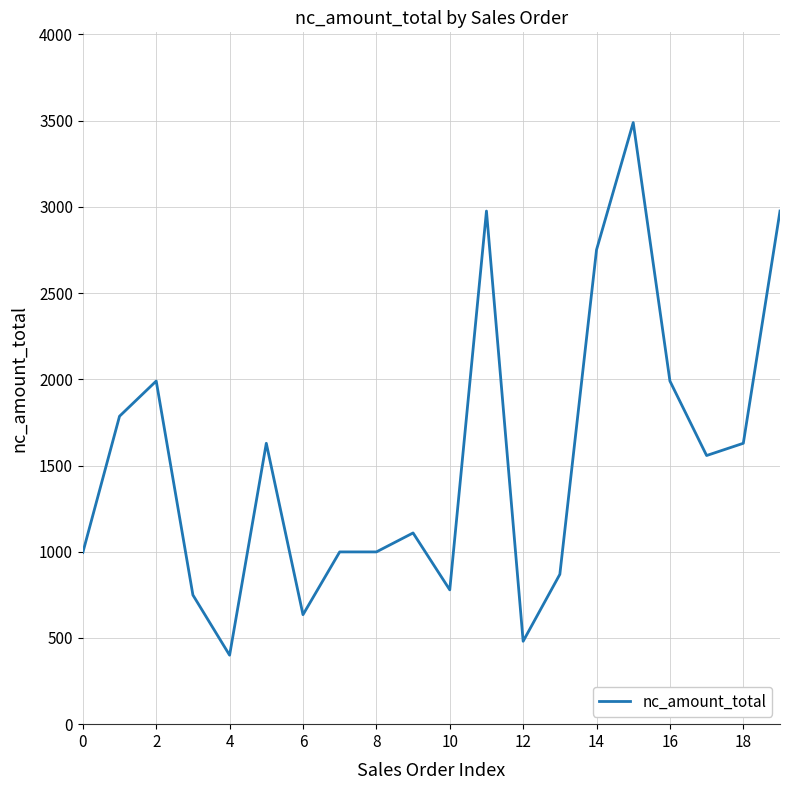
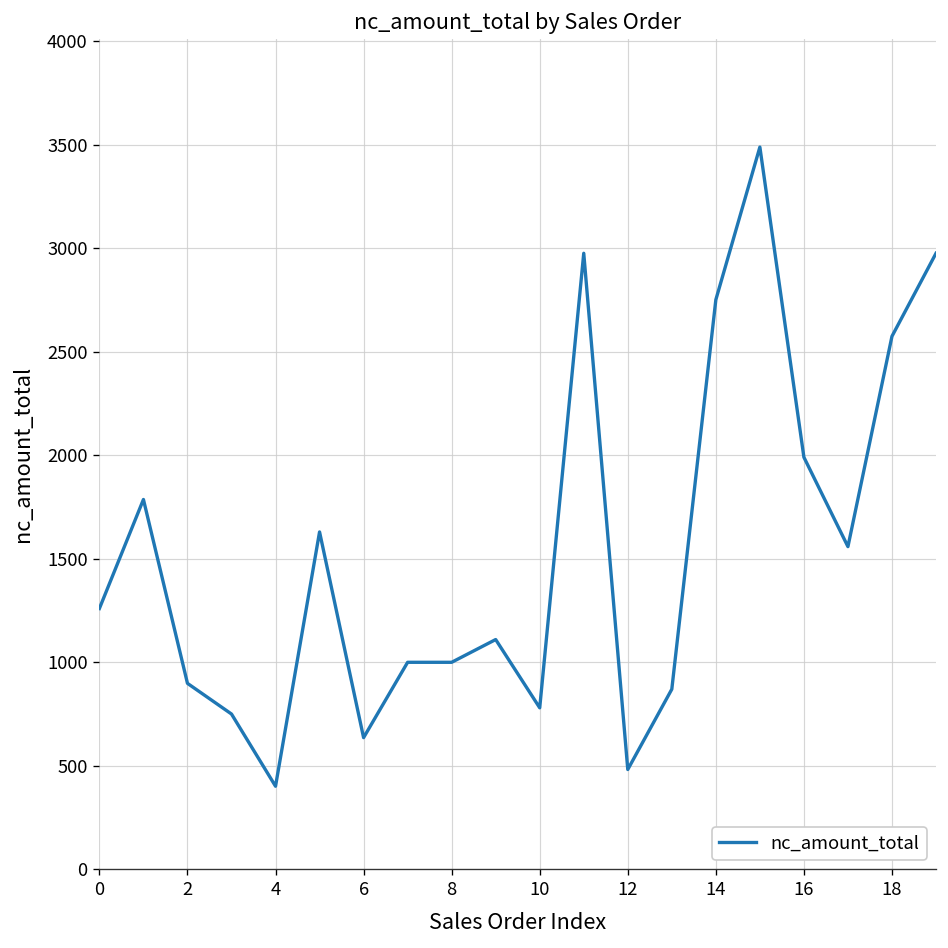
  {
-   "0": 1000,
-   "2": 1990,
+   "0": 1260,
+   "2": 900,
    "4": 400,
    "6": 630,
    "8": 1000,
    "10": 780,
    "12": 480,
    "14": 2750,
    "16": 1990,
-   "18": 1630
+   "18": 2570
  }
